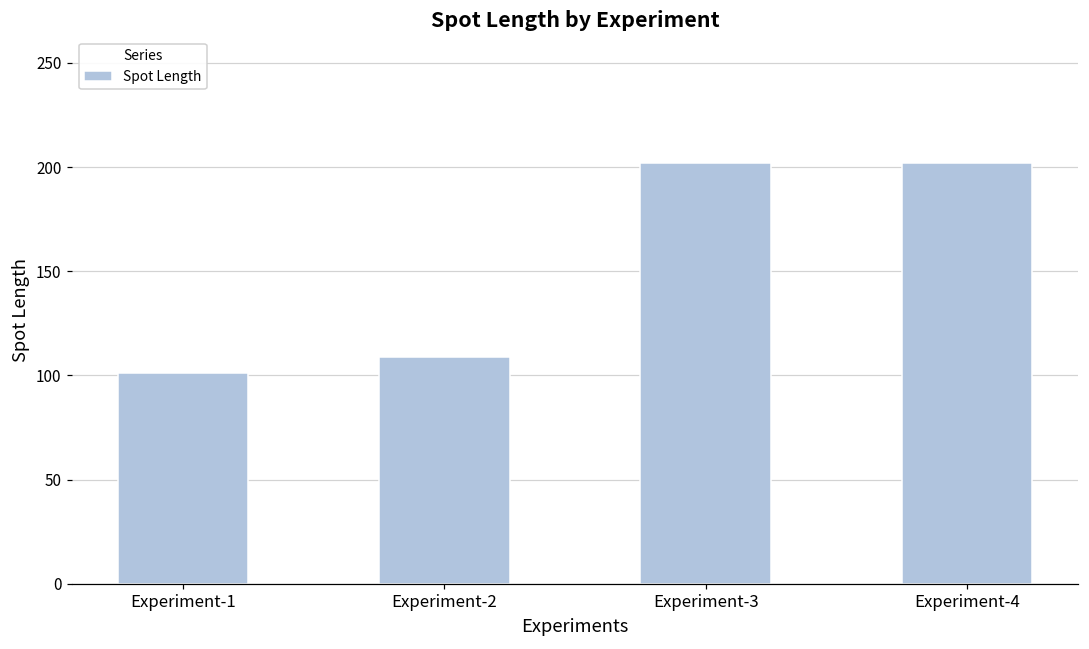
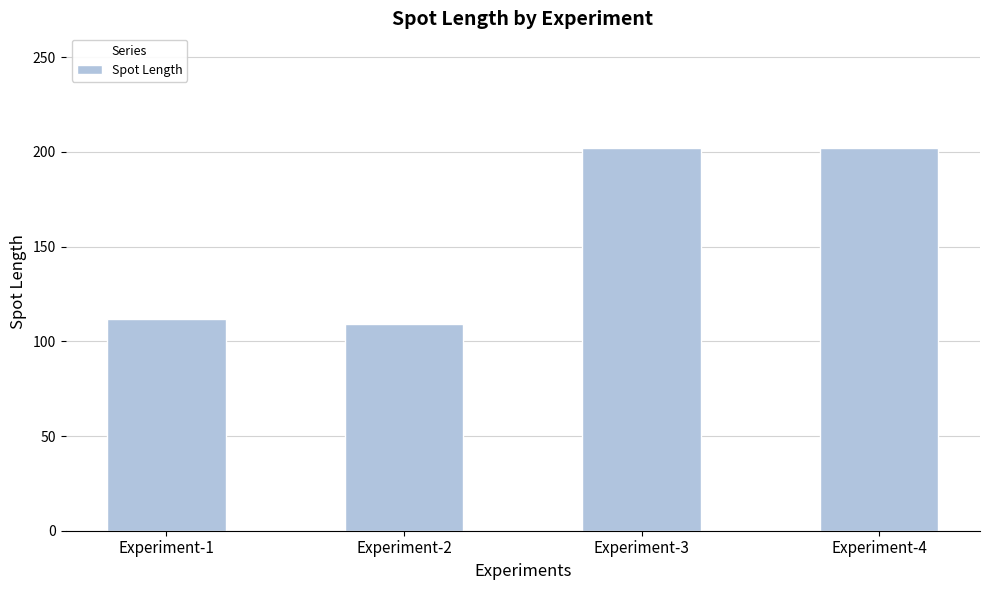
  {
-   "Experiment-1": 101,
+   "Experiment-1": 112,
    "Experiment-2": 109,
    "Experiment-3": 202,
    "Experiment-4": 202
  }
